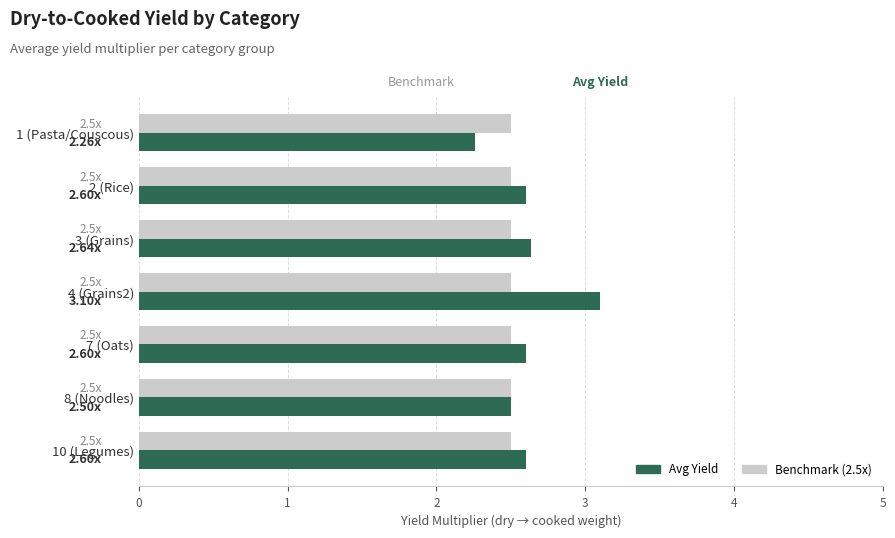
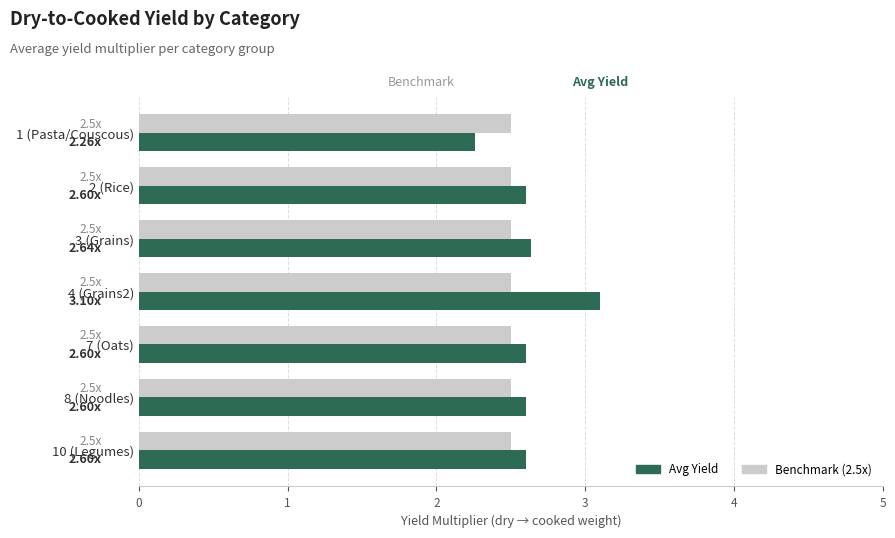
  {
    "Benchmark (2.5x)": {
      "1 (Pasta/Couscous)": "2.50",
      "2 (Rice)": "2.50",
      "3 (Grains)": "2.50",
      "4 (Grains2)": "2.50",
      "7 (Oats)": "2.50",
      "8 (Noodles)": "2.50",
      "10 (Legumes)": "2.50"
    },
    "Avg Yield": {
-     "8 (Noodles)": "2.50x"
+     "8 (Noodles)": "2.60x"
    }
  }
